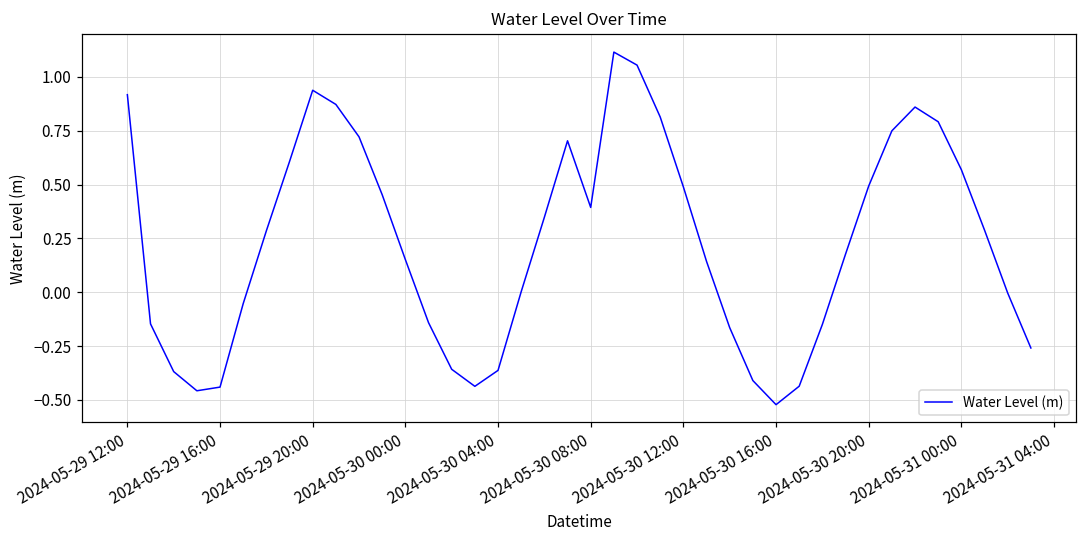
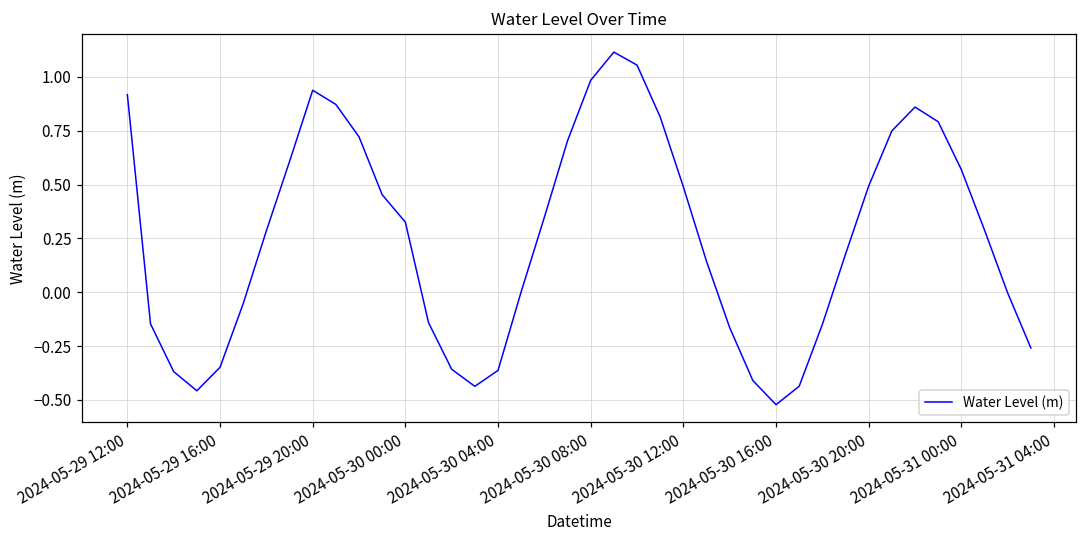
  {
    "2024-05-29 12:00": 0.92,
-   "2024-05-29 16:00": -0.44,
+   "2024-05-29 16:00": -0.35,
    "2024-05-29 20:00": 0.94,
-   "2024-05-30 00:00": 0.15,
+   "2024-05-30 00:00": 0.33,
    "2024-05-30 04:00": -0.36,
-   "2024-05-30 08:00": 0.39,
+   "2024-05-30 08:00": 0.98,
    "2024-05-30 12:00": 0.49,
    "2024-05-30 16:00": -0.52,
    "2024-05-30 20:00": 0.49,
    "2024-05-31 00:00": 0.57
  }
